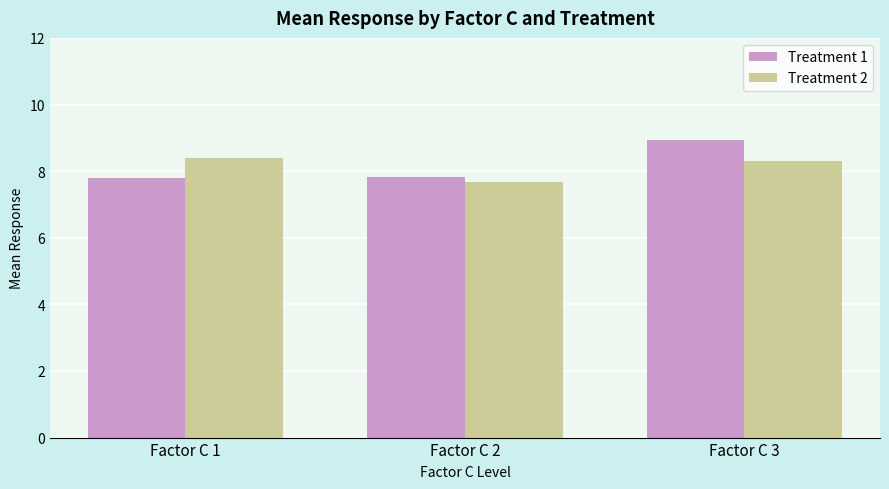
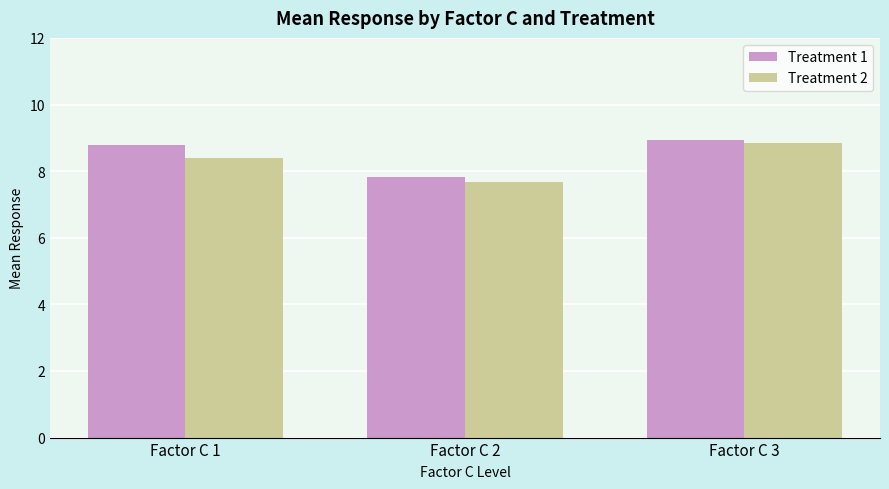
  {
    "Treatment 1": {
-     "Factor C 1": 7.8,
+     "Factor C 1": 8.8,
      "Factor C 2": 7.8,
      "Factor C 3": 8.9
    },
    "Treatment 2": {
      "Factor C 1": 8.4,
      "Factor C 2": 7.7,
-     "Factor C 3": 8.3
+     "Factor C 3": 8.8
    }
  }
